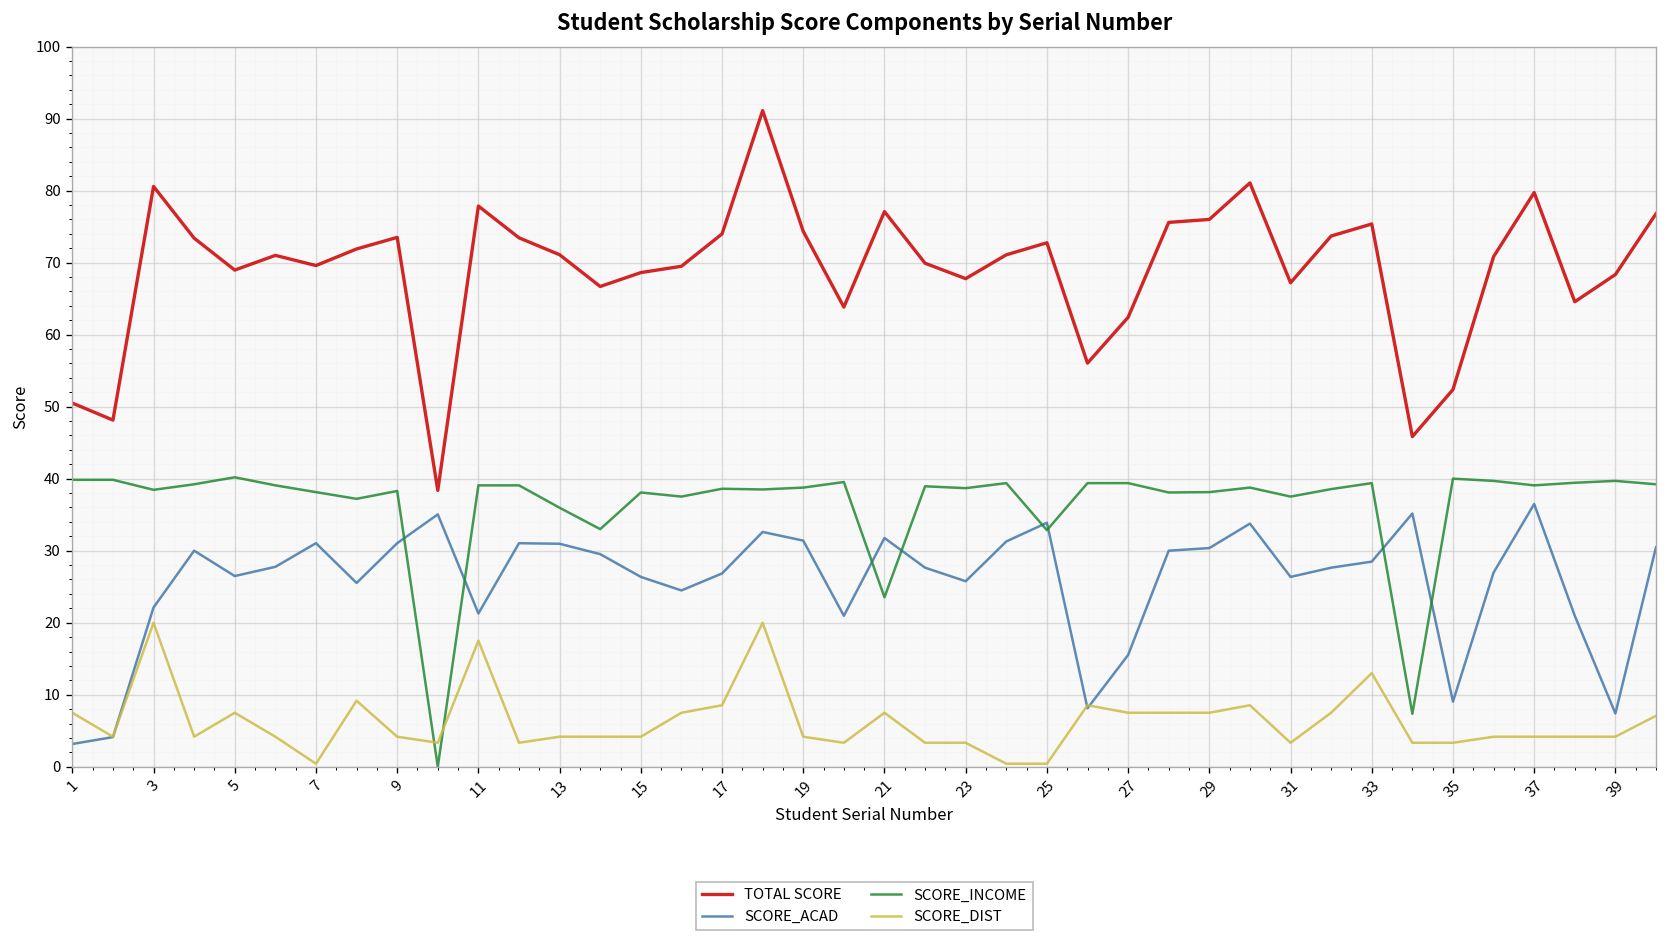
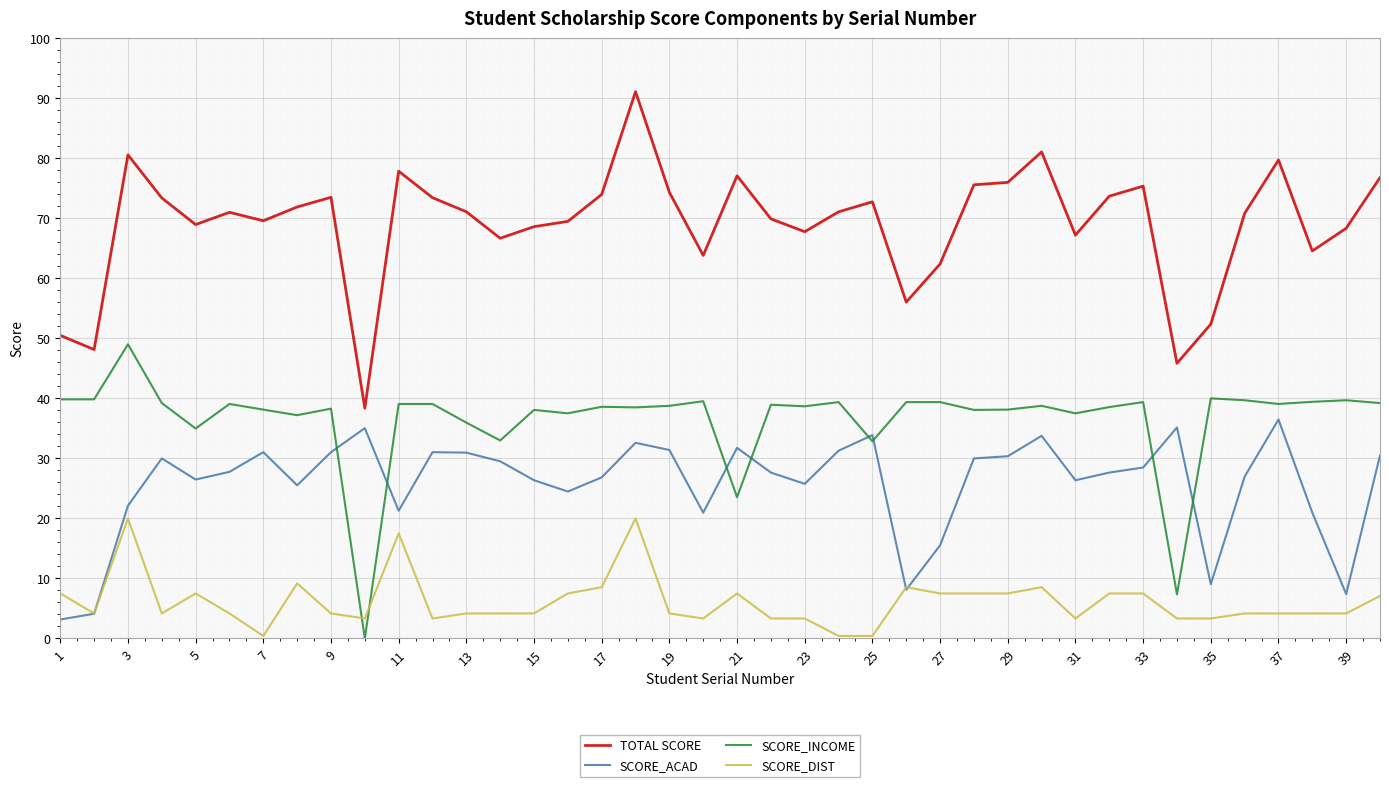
  {
    "TOTAL SCORE": {
      "1": 51,
      "3": 81,
      "5": 69,
      "7": 70,
      "9": 74,
      "11": 78,
      "13": 71,
      "15": 69,
      "17": 74,
      "19": 74,
      "21": 77,
      "23": 68,
      "25": 73,
      "27": 62,
      "29": 76,
      "31": 67,
      "33": 75,
      "35": 52,
      "37": 80,
      "39": 68
    },
    "SCORE_ACAD": {
      "1": 3,
      "3": 22,
      "5": 26,
      "7": 31,
      "9": 31,
      "11": 21,
      "13": 31,
      "15": 26,
      "17": 27,
      "19": 31,
      "21": 32,
      "23": 26,
      "25": 34,
      "27": 16,
      "29": 30,
      "31": 26,
      "33": 28,
      "35": 9,
      "37": 36,
      "39": 7
    },
    "SCORE_INCOME": {
      "1": 40,
-     "3": 38,
-     "5": 40,
+     "3": 49,
+     "5": 35,
      "7": 38,
      "9": 38,
      "11": 39,
      "13": 36,
      "15": 38,
      "17": 39,
      "19": 39,
      "21": 24,
      "23": 39,
      "25": 33,
      "27": 39,
      "29": 38,
      "31": 38,
      "33": 39,
      "35": 40,
      "37": 39,
      "39": 40
    },
    "SCORE_DIST": {
      "1": 8,
      "3": 20,
      "5": 8,
      "7": 0,
      "9": 4,
      "11": 18,
      "13": 4,
      "15": 4,
      "17": 9,
      "19": 4,
      "21": 8,
      "23": 3,
      "25": 0,
      "27": 8,
      "29": 8,
      "31": 3,
-     "33": 13,
+     "33": 8,
      "35": 3,
      "37": 4,
      "39": 4
    }
  }
